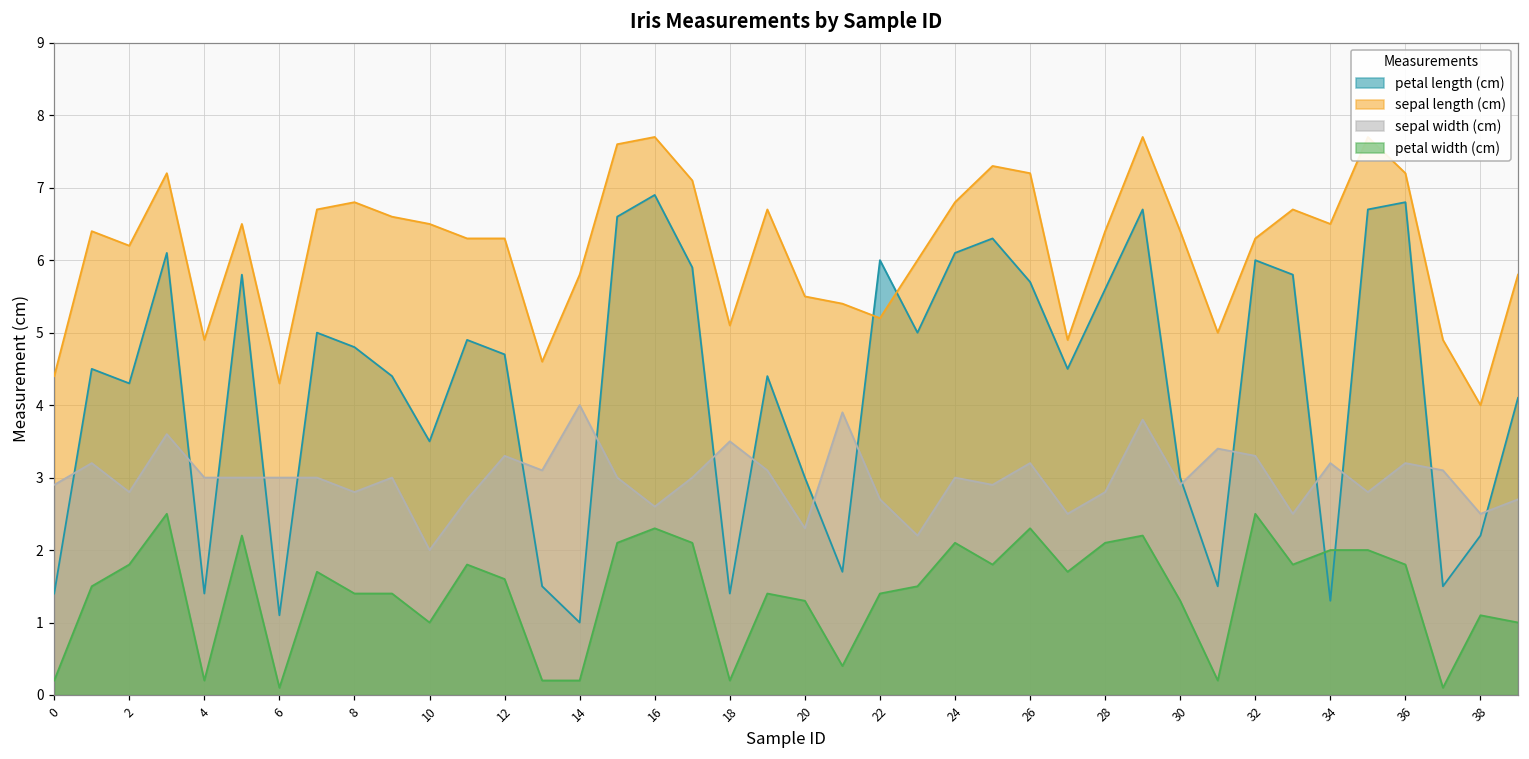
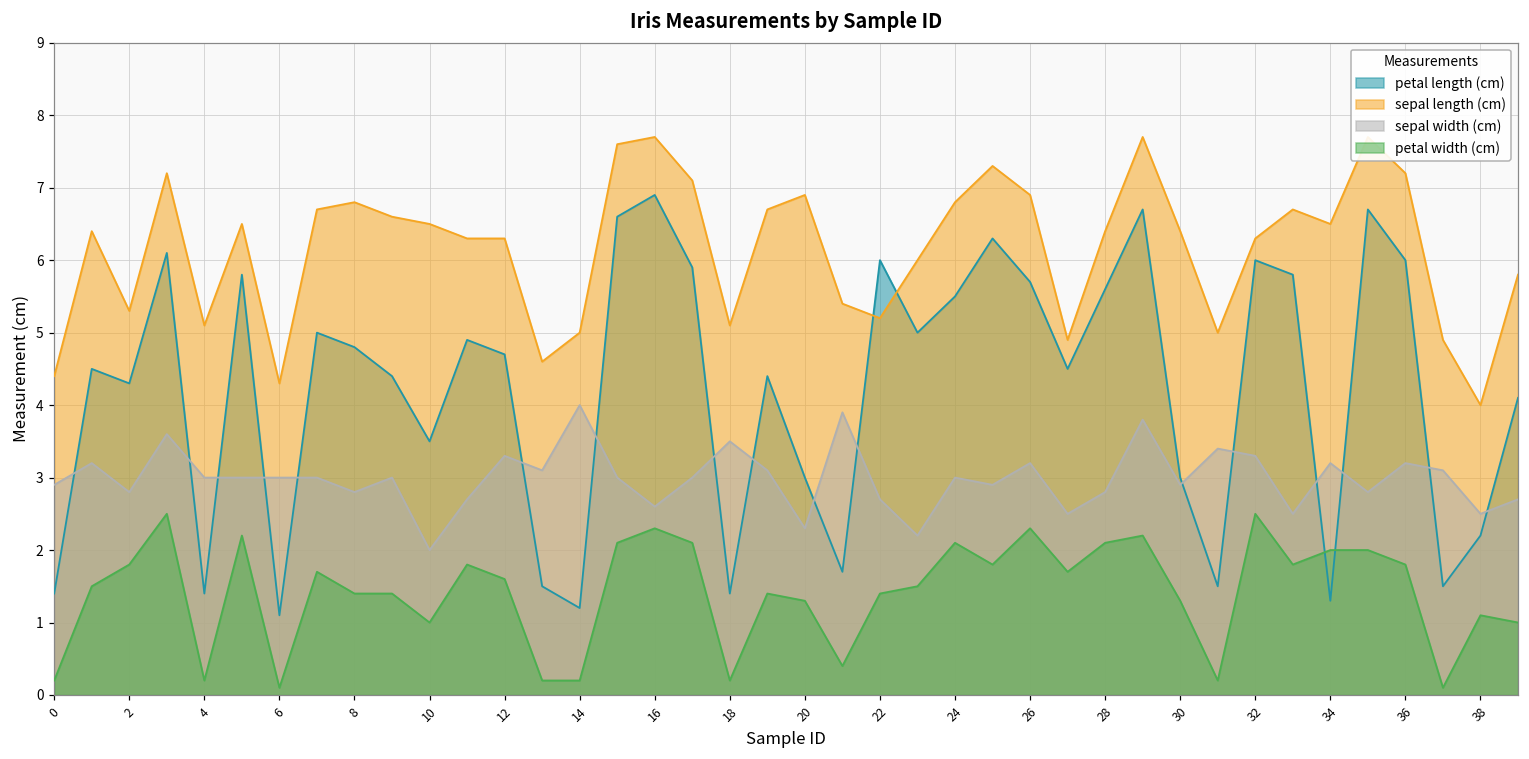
  {
    "petal length (cm)": {
      "0": 1.4,
      "2": 4.3,
      "4": 1.4,
      "6": 1.1,
      "8": 4.8,
      "10": 3.5,
      "12": 4.7,
-     "14": 1.0,
+     "14": 1.2,
      "16": 6.9,
      "18": 1.4,
      "20": 3.0,
      "22": 6.0,
-     "24": 6.1,
+     "24": 5.5,
      "26": 5.7,
      "28": 5.6,
      "30": 3.0,
      "32": 6.0,
      "34": 1.3,
-     "36": 6.8,
+     "36": 6.0,
      "38": 2.2
    },
    "sepal length (cm)": {
      "0": 4.4,
-     "2": 6.2,
-     "4": 4.9,
+     "2": 5.3,
+     "4": 5.1,
      "6": 4.3,
      "8": 6.8,
      "10": 6.5,
      "12": 6.3,
-     "14": 5.8,
+     "14": 5.0,
      "16": 7.7,
      "18": 5.1,
-     "20": 5.5,
+     "20": 6.9,
      "22": 5.2,
      "24": 6.8,
-     "26": 7.2,
+     "26": 6.9,
      "28": 6.4,
      "30": 6.4,
      "32": 6.3,
      "34": 6.5,
      "36": 7.2,
      "38": 4.0
    },
    "sepal width (cm)": {
      "0": 2.9,
      "2": 2.8,
      "4": 3.0,
      "6": 3.0,
      "8": 2.8,
      "10": 2.0,
      "12": 3.3,
      "14": 4.0,
      "16": 2.6,
      "18": 3.5,
      "20": 2.3,
      "22": 2.7,
      "24": 3.0,
      "26": 3.2,
      "28": 2.8,
      "30": 2.9,
      "32": 3.3,
      "34": 3.2,
      "36": 3.2,
      "38": 2.5
    },
    "petal width (cm)": {
      "0": 0.2,
      "2": 1.8,
      "4": 0.2,
      "6": 0.1,
      "8": 1.4,
      "10": 1.0,
      "12": 1.6,
      "14": 0.2,
      "16": 2.3,
      "18": 0.2,
      "20": 1.3,
      "22": 1.4,
      "24": 2.1,
      "26": 2.3,
      "28": 2.1,
      "30": 1.3,
      "32": 2.5,
      "34": 2.0,
      "36": 1.8,
      "38": 1.1
    }
  }
